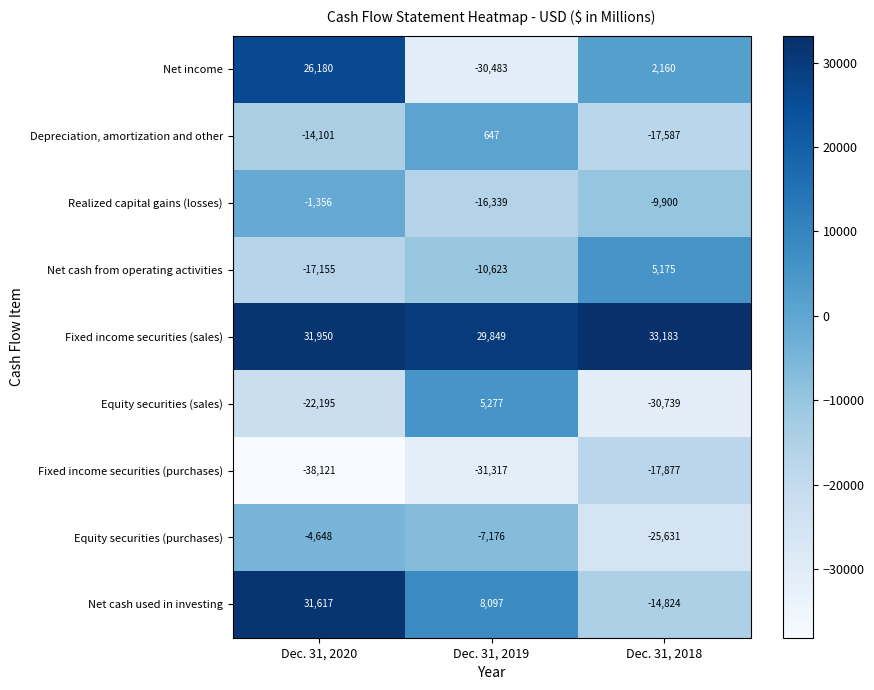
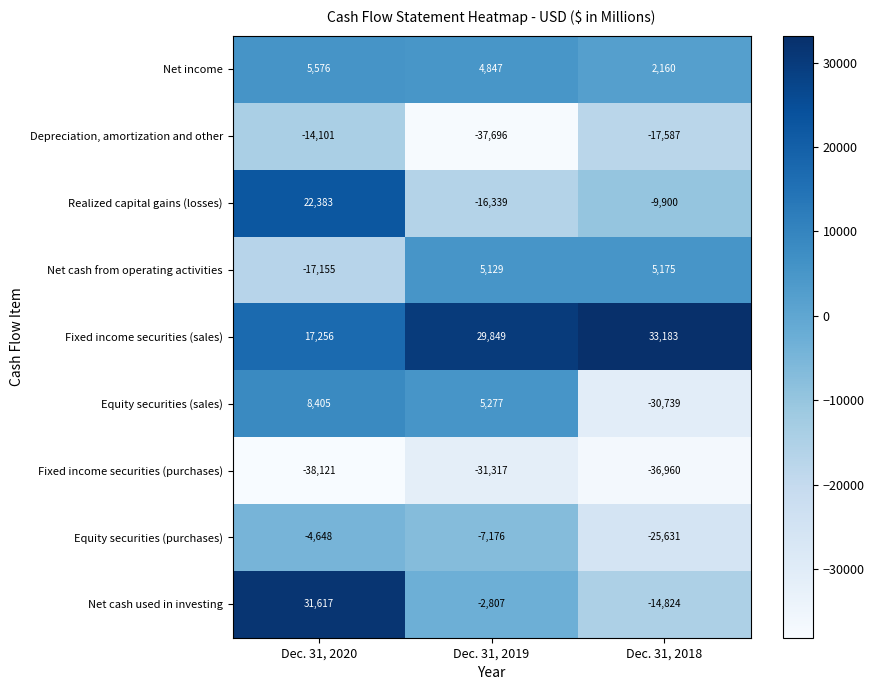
  {
    "Net income": {
-     "Dec. 31, 2020": "26,180",
-     "Dec. 31, 2019": "-30,483",
+     "Dec. 31, 2020": "5,576",
+     "Dec. 31, 2019": "4,847",
      "Dec. 31, 2018": "2,160"
    },
    "Depreciation, amortization and other": {
      "Dec. 31, 2020": "-14,101",
-     "Dec. 31, 2019": "647",
+     "Dec. 31, 2019": "-37,696",
      "Dec. 31, 2018": "-17,587"
    },
    "Realized capital gains (losses)": {
-     "Dec. 31, 2020": "-1,356",
+     "Dec. 31, 2020": "22,383",
      "Dec. 31, 2019": "-16,339",
      "Dec. 31, 2018": "-9,900"
    },
    "Net cash from operating activities": {
      "Dec. 31, 2020": "-17,155",
-     "Dec. 31, 2019": "-10,623",
+     "Dec. 31, 2019": "5,129",
      "Dec. 31, 2018": "5,175"
    },
    "Fixed income securities (sales)": {
-     "Dec. 31, 2020": "31,950",
+     "Dec. 31, 2020": "17,256",
      "Dec. 31, 2019": "29,849",
      "Dec. 31, 2018": "33,183"
    },
    "Equity securities (sales)": {
-     "Dec. 31, 2020": "-22,195",
+     "Dec. 31, 2020": "8,405",
      "Dec. 31, 2019": "5,277",
      "Dec. 31, 2018": "-30,739"
    },
    "Fixed income securities (purchases)": {
      "Dec. 31, 2020": "-38,121",
      "Dec. 31, 2019": "-31,317",
-     "Dec. 31, 2018": "-17,877"
+     "Dec. 31, 2018": "-36,960"
    },
    "Equity securities (purchases)": {
      "Dec. 31, 2020": "-4,648",
      "Dec. 31, 2019": "-7,176",
      "Dec. 31, 2018": "-25,631"
    },
    "Net cash used in investing": {
      "Dec. 31, 2020": "31,617",
-     "Dec. 31, 2019": "8,097",
+     "Dec. 31, 2019": "-2,807",
      "Dec. 31, 2018": "-14,824"
    }
  }
